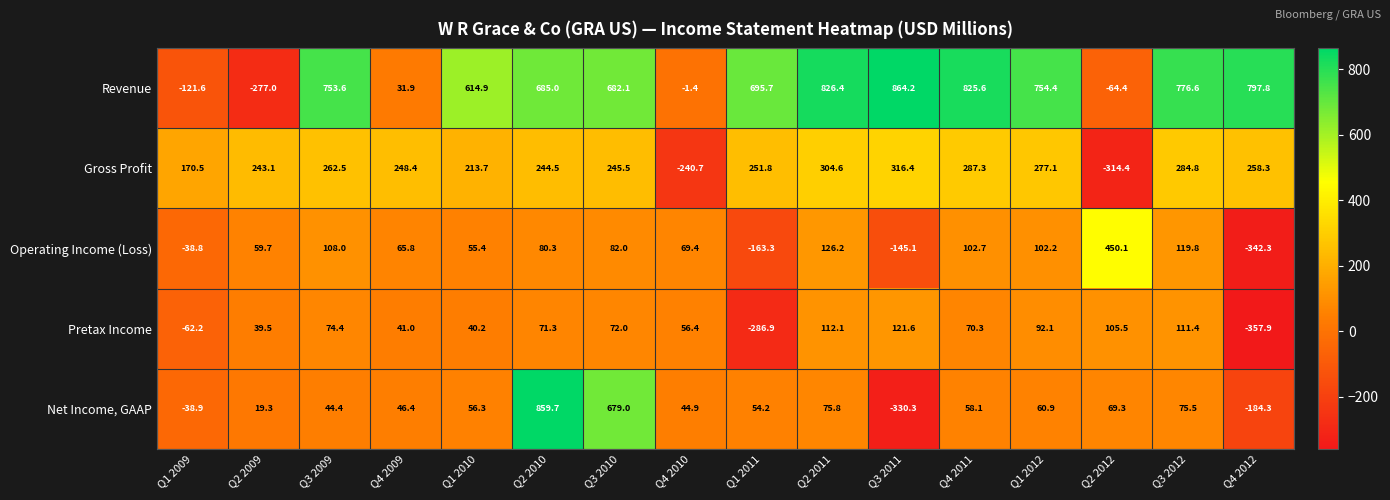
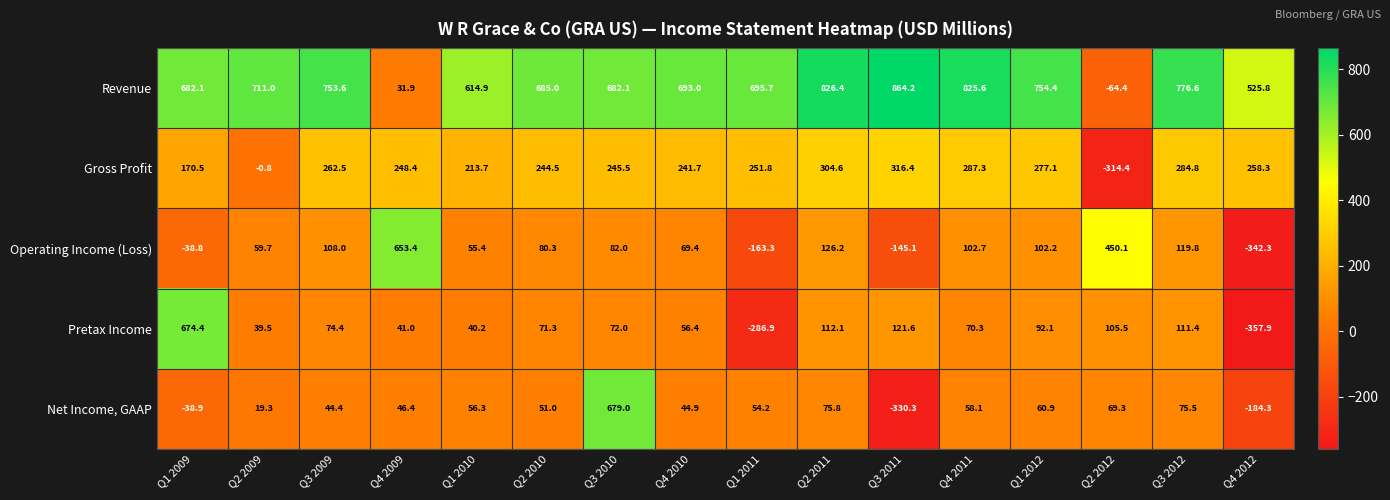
  {
    "Revenue": {
-     "Q1 2009": -121.6,
-     "Q2 2009": -277.0,
+     "Q1 2009": 682.1,
+     "Q2 2009": 711.0,
      "Q3 2009": 753.6,
      "Q4 2009": 31.9,
      "Q1 2010": 614.9,
      "Q2 2010": 685.0,
      "Q3 2010": 682.1,
-     "Q4 2010": -1.4,
+     "Q4 2010": 693.0,
      "Q1 2011": 695.7,
      "Q2 2011": 826.4,
      "Q3 2011": 864.2,
      "Q4 2011": 825.6,
      "Q1 2012": 754.4,
      "Q2 2012": -64.4,
      "Q3 2012": 776.6,
-     "Q4 2012": 797.8
+     "Q4 2012": 525.8
    },
    "Gross Profit": {
      "Q1 2009": 170.5,
-     "Q2 2009": 243.1,
+     "Q2 2009": -0.8,
      "Q3 2009": 262.5,
      "Q4 2009": 248.4,
      "Q1 2010": 213.7,
      "Q2 2010": 244.5,
      "Q3 2010": 245.5,
-     "Q4 2010": -240.7,
+     "Q4 2010": 241.7,
      "Q1 2011": 251.8,
      "Q2 2011": 304.6,
      "Q3 2011": 316.4,
      "Q4 2011": 287.3,
      "Q1 2012": 277.1,
      "Q2 2012": -314.4,
      "Q3 2012": 284.8,
      "Q4 2012": 258.3
    },
    "Operating Income (Loss)": {
      "Q1 2009": -38.8,
      "Q2 2009": 59.7,
      "Q3 2009": 108.0,
-     "Q4 2009": 65.8,
+     "Q4 2009": 653.4,
      "Q1 2010": 55.4,
      "Q2 2010": 80.3,
      "Q3 2010": 82.0,
      "Q4 2010": 69.4,
      "Q1 2011": -163.3,
      "Q2 2011": 126.2,
      "Q3 2011": -145.1,
      "Q4 2011": 102.7,
      "Q1 2012": 102.2,
      "Q2 2012": 450.1,
      "Q3 2012": 119.8,
      "Q4 2012": -342.3
    },
    "Pretax Income": {
-     "Q1 2009": -62.2,
+     "Q1 2009": 674.4,
      "Q2 2009": 39.5,
      "Q3 2009": 74.4,
      "Q4 2009": 41.0,
      "Q1 2010": 40.2,
      "Q2 2010": 71.3,
      "Q3 2010": 72.0,
      "Q4 2010": 56.4,
      "Q1 2011": -286.9,
      "Q2 2011": 112.1,
      "Q3 2011": 121.6,
      "Q4 2011": 70.3,
      "Q1 2012": 92.1,
      "Q2 2012": 105.5,
      "Q3 2012": 111.4,
      "Q4 2012": -357.9
    },
    "Net Income, GAAP": {
      "Q1 2009": -38.9,
      "Q2 2009": 19.3,
      "Q3 2009": 44.4,
      "Q4 2009": 46.4,
      "Q1 2010": 56.3,
-     "Q2 2010": 859.7,
+     "Q2 2010": 51.0,
      "Q3 2010": 679.0,
      "Q4 2010": 44.9,
      "Q1 2011": 54.2,
      "Q2 2011": 75.8,
      "Q3 2011": -330.3,
      "Q4 2011": 58.1,
      "Q1 2012": 60.9,
      "Q2 2012": 69.3,
      "Q3 2012": 75.5,
      "Q4 2012": -184.3
    }
  }
